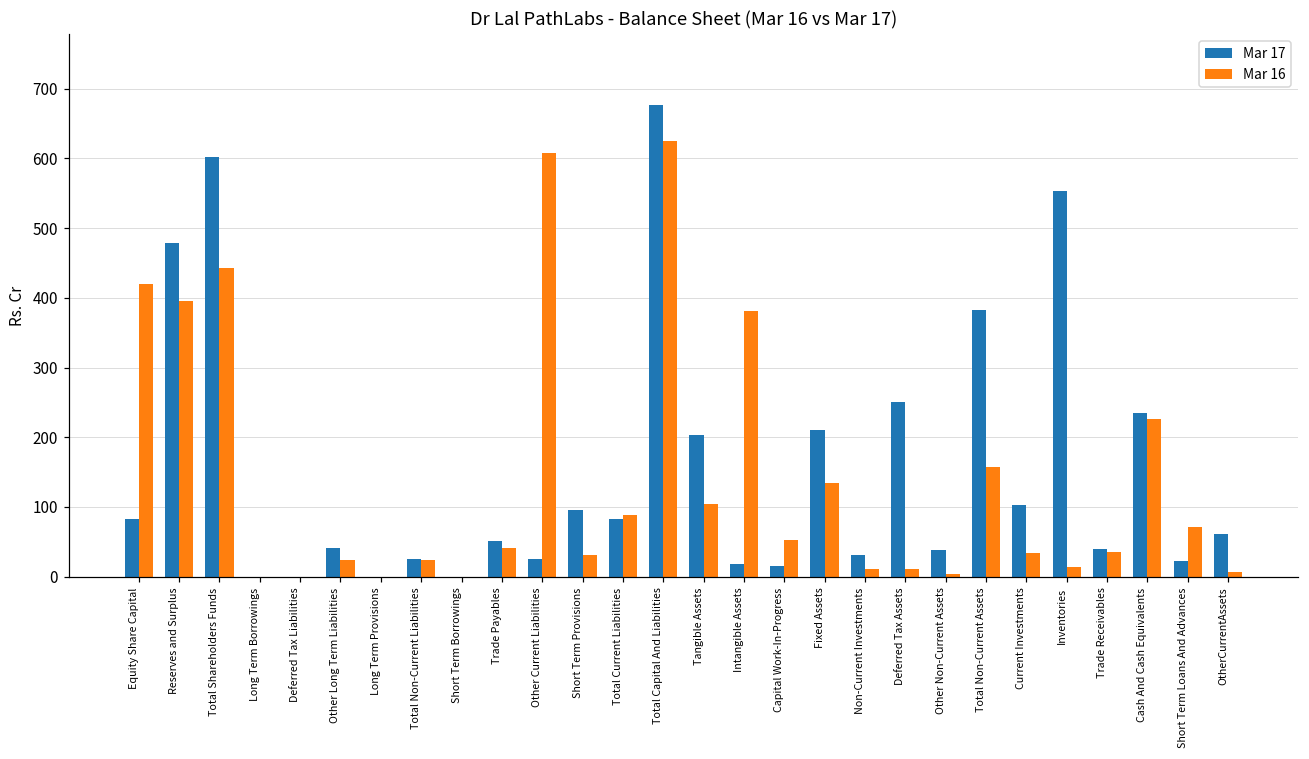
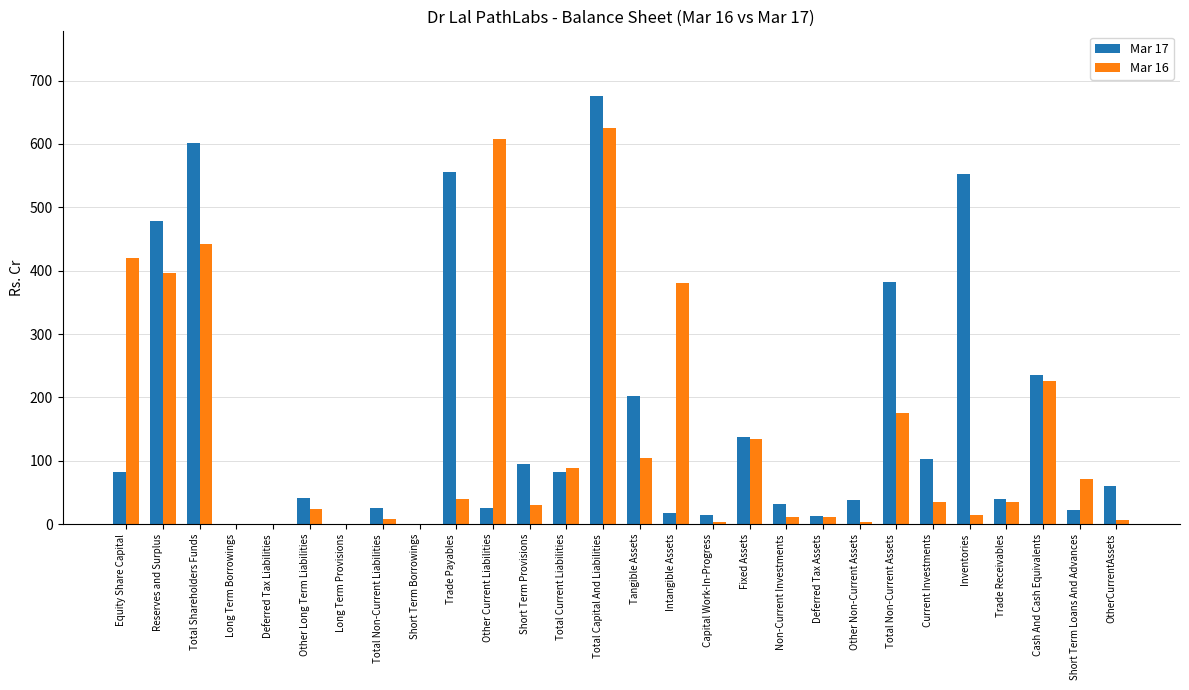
  {
    "Mar 17": {
      "Equity Share Capital": 80,
      "Reserves and Surplus": 480,
      "Total Shareholders Funds": 600,
      "Long Term Borrowings": 0,
      "Deferred Tax Liabilities": 0,
      "Other Long Term Liabilities": 40,
      "Long Term Provisions": 0,
      "Total Non-Current Liabilities": 30,
      "Short Term Borrowings": 0,
-     "Trade Payables": 50,
+     "Trade Payables": 560,
      "Other Current Liabilities": 30,
      "Short Term Provisions": 100,
      "Total Current Liabilities": 80,
      "Total Capital And Liabilities": 680,
      "Tangible Assets": 200,
      "Intangible Assets": 20,
      "Capital Work-In-Progress": 20,
-     "Fixed Assets": 210,
+     "Fixed Assets": 140,
      "Non-Current Investments": 30,
-     "Deferred Tax Assets": 250,
+     "Deferred Tax Assets": 10,
      "Other Non-Current Assets": 40,
      "Total Non-Current Assets": 380,
      "Current Investments": 100,
      "Inventories": 550,
      "Trade Receivables": 40,
      "Cash And Cash Equivalents": 230,
      "Short Term Loans And Advances": 20,
      "OtherCurrentAssets": 60
    },
    "Mar 16": {
      "Equity Share Capital": 420,
      "Reserves and Surplus": 400,
      "Total Shareholders Funds": 440,
      "Long Term Borrowings": 0,
      "Deferred Tax Liabilities": 0,
      "Other Long Term Liabilities": 20,
      "Long Term Provisions": 0,
-     "Total Non-Current Liabilities": 20,
+     "Total Non-Current Liabilities": 10,
      "Short Term Borrowings": 0,
      "Trade Payables": 40,
      "Other Current Liabilities": 610,
      "Short Term Provisions": 30,
      "Total Current Liabilities": 90,
      "Total Capital And Liabilities": 630,
      "Tangible Assets": 100,
      "Intangible Assets": 380,
-     "Capital Work-In-Progress": 50,
+     "Capital Work-In-Progress": 0,
      "Fixed Assets": 130,
      "Non-Current Investments": 10,
      "Deferred Tax Assets": 10,
-     "Total Non-Current Assets": 160,
+     "Total Non-Current Assets": 180,
      "Current Investments": 30,
      "Inventories": 10,
      "Trade Receivables": 30,
      "Cash And Cash Equivalents": 230,
      "Short Term Loans And Advances": 70,
      "OtherCurrentAssets": 10
    }
  }
